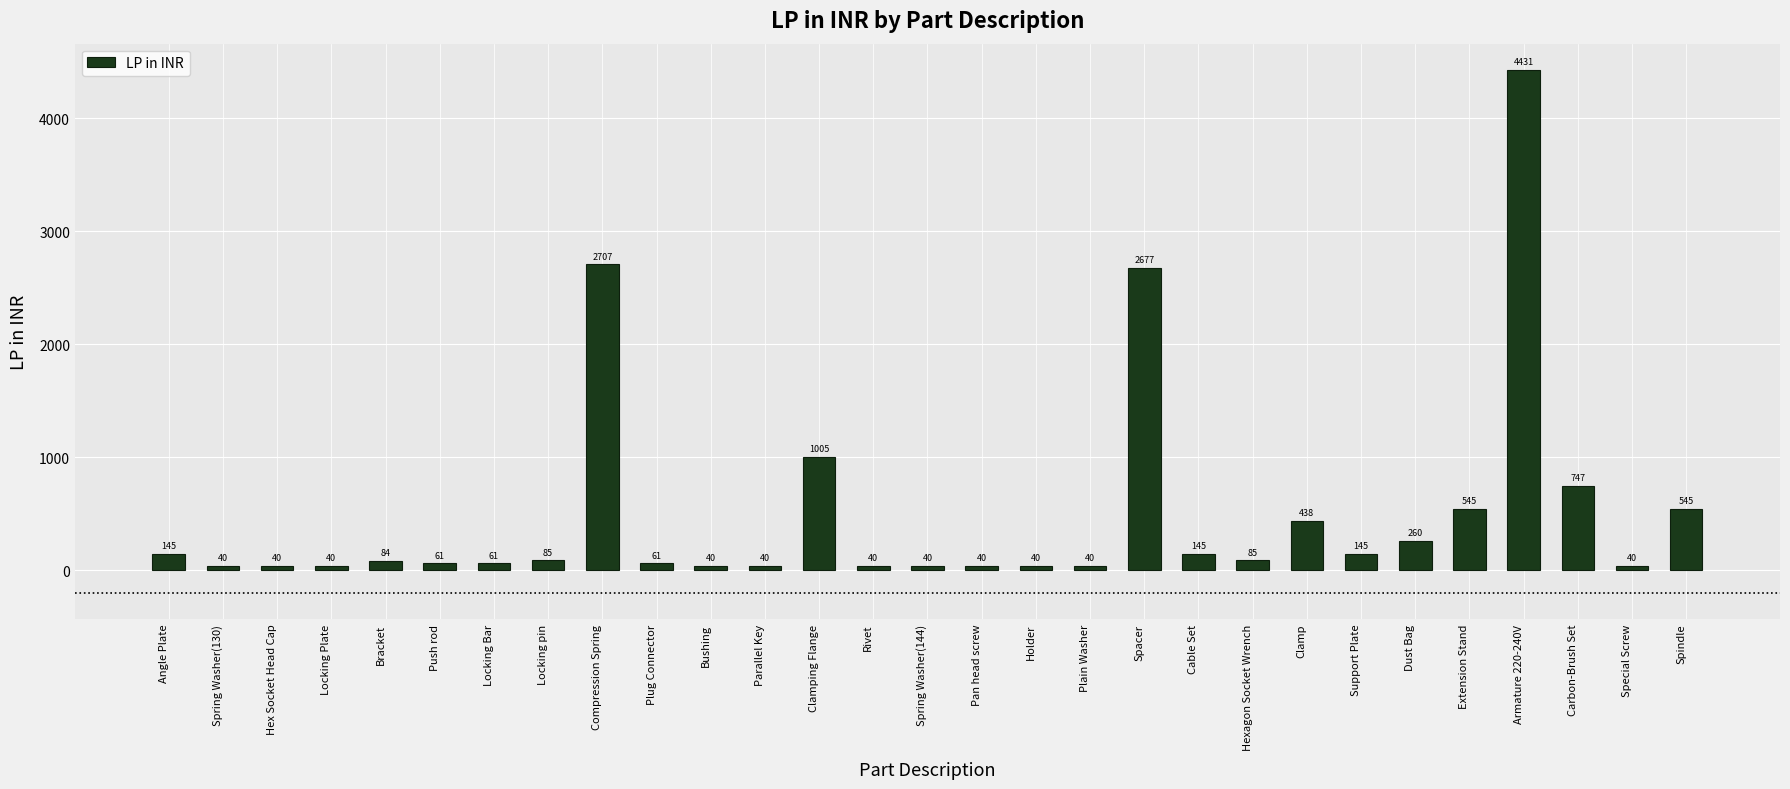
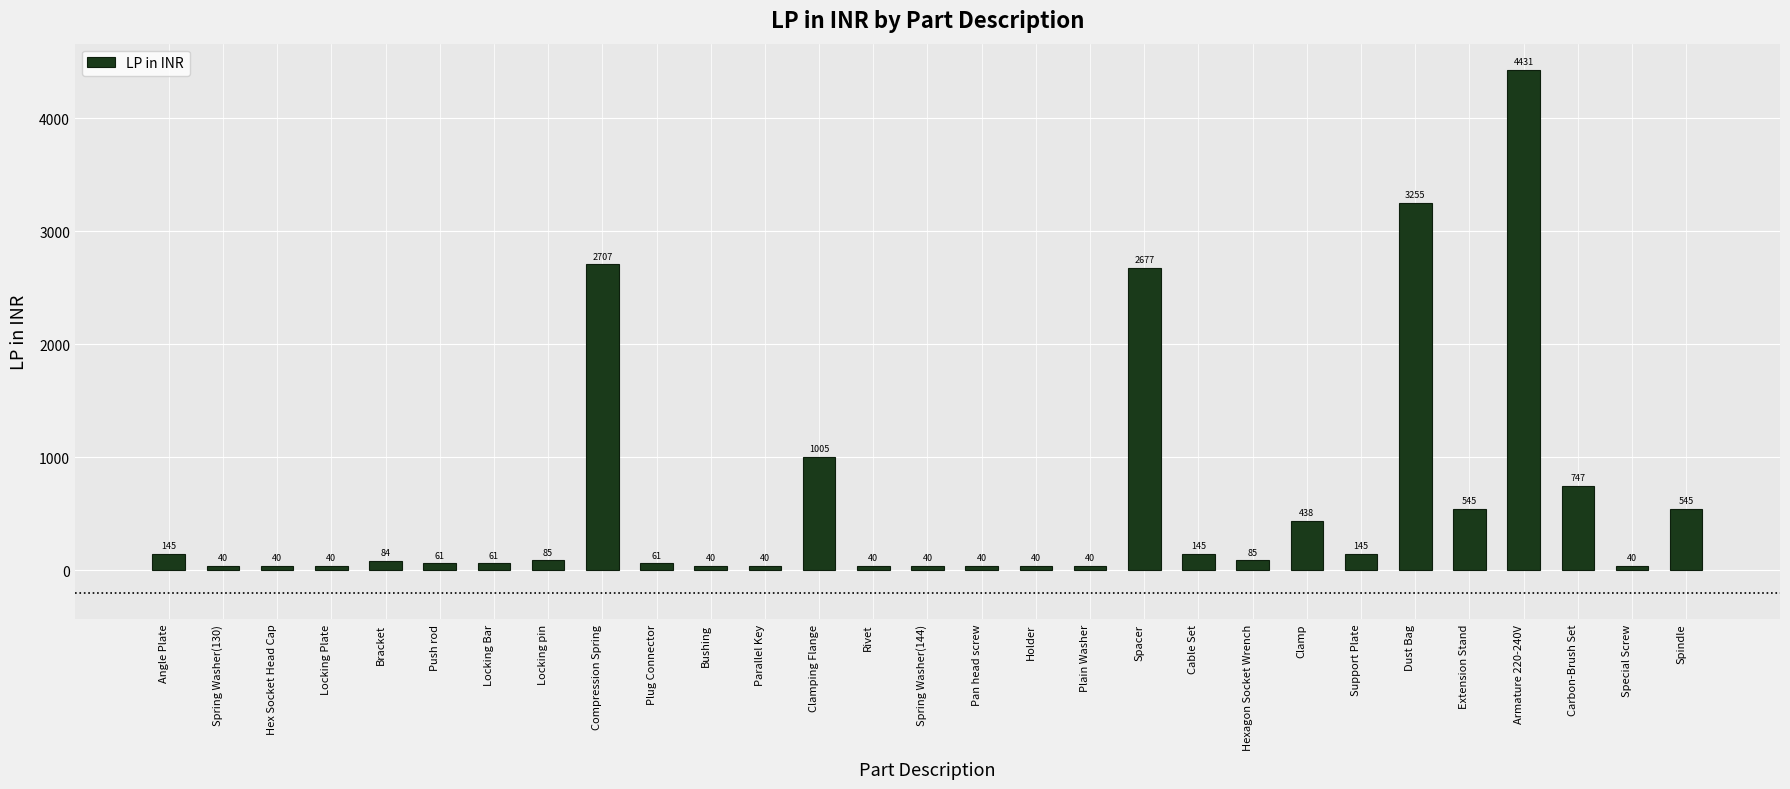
  {
    "Angle Plate": 145,
    "Spring Washer(130)": 40,
    "Hex Socket Head Cap": 40,
    "Locking Plate": 40,
    "Bracket": 84,
    "Push rod": 61,
    "Locking Bar": 61,
    "Locking pin": 85,
    "Compression Spring": 2707,
    "Plug Connector": 61,
    "Bushing": 40,
    "Parallel Key": 40,
    "Clamping Flange": 1005,
    "Rivet": 40,
    "Spring Washer(144)": 40,
    "Pan head screw": 40,
    "Holder": 40,
    "Plain Washer": 40,
    "Spacer": 2677,
    "Cable Set": 145,
    "Hexagon Socket Wrench": 85,
    "Clamp": 438,
    "Support Plate": 145,
-   "Dust Bag": 260,
+   "Dust Bag": 3255,
    "Extension Stand": 545,
    "Armature 220-240V": 4431,
    "Carbon-Brush Set": 747,
    "Special Screw": 40,
    "Spindle": 545
  }
